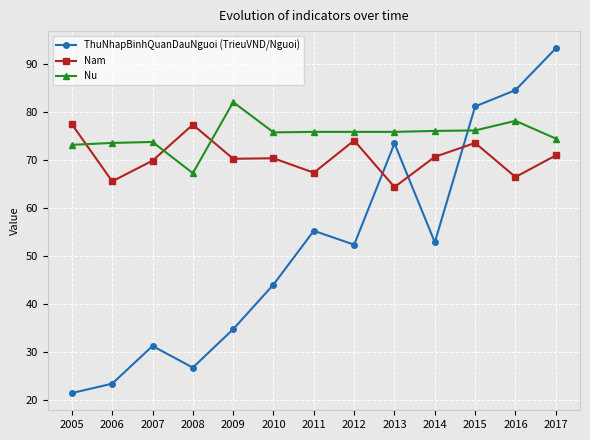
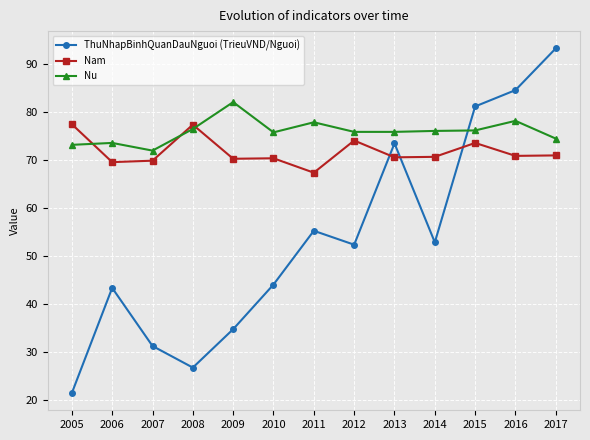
  {
    "ThuNhapBinhQuanDauNguoi (TrieuVND/Nguoi)": {
      "2005": 21,
-     "2006": 23,
+     "2006": 43,
      "2007": 31,
      "2008": 27,
      "2009": 35,
      "2010": 44,
      "2011": 55,
      "2012": 52,
      "2013": 73,
      "2014": 53,
      "2015": 81,
      "2016": 85,
      "2017": 93
    },
    "Nam": {
      "2005": 77,
-     "2006": 66,
+     "2006": 70,
      "2007": 70,
      "2008": 77,
      "2009": 70,
      "2010": 70,
      "2011": 67,
      "2012": 74,
-     "2013": 64,
+     "2013": 71,
      "2014": 71,
      "2015": 74,
-     "2016": 66,
+     "2016": 71,
      "2017": 71
    },
    "Nu": {
      "2005": 73,
      "2006": 74,
-     "2007": 74,
-     "2008": 67,
+     "2007": 72,
+     "2008": 76,
      "2009": 82,
      "2010": 76,
-     "2011": 76,
+     "2011": 78,
      "2012": 76,
      "2013": 76,
      "2014": 76,
      "2015": 76,
      "2016": 78,
      "2017": 74
    }
  }
